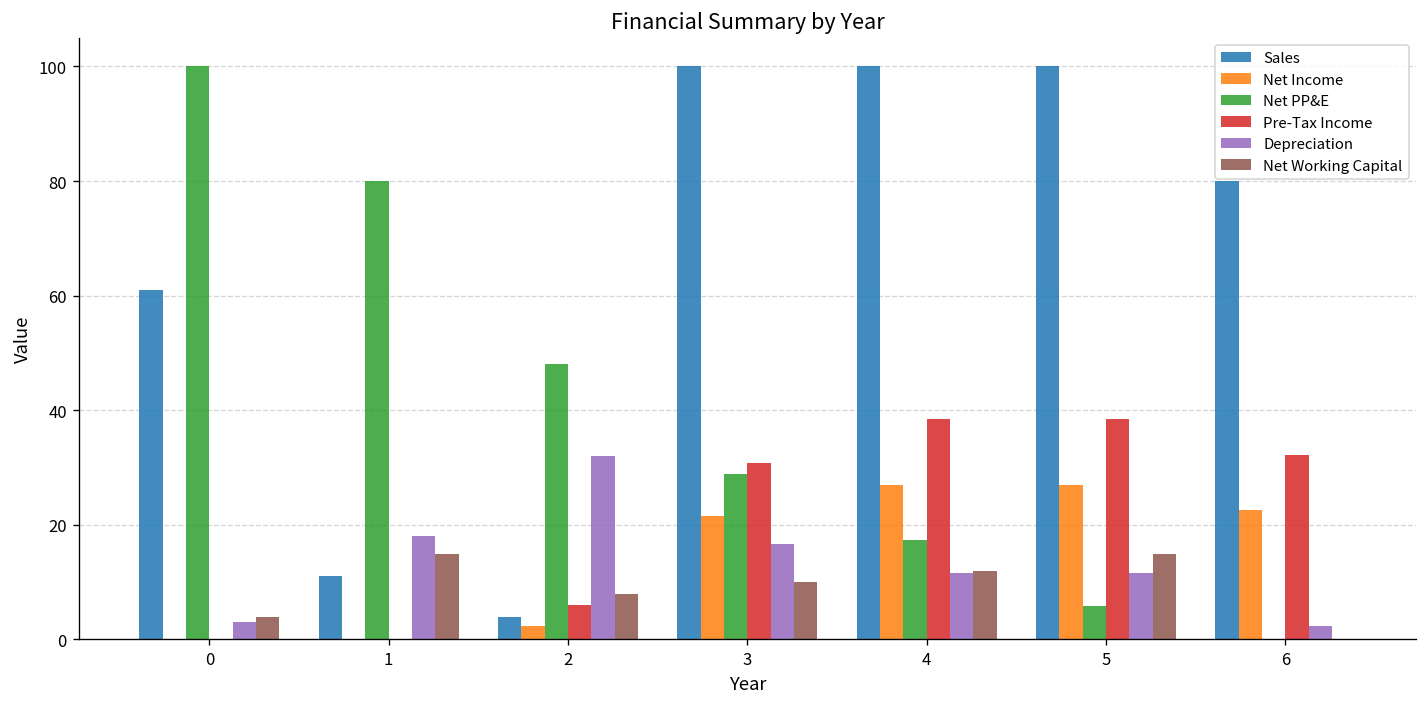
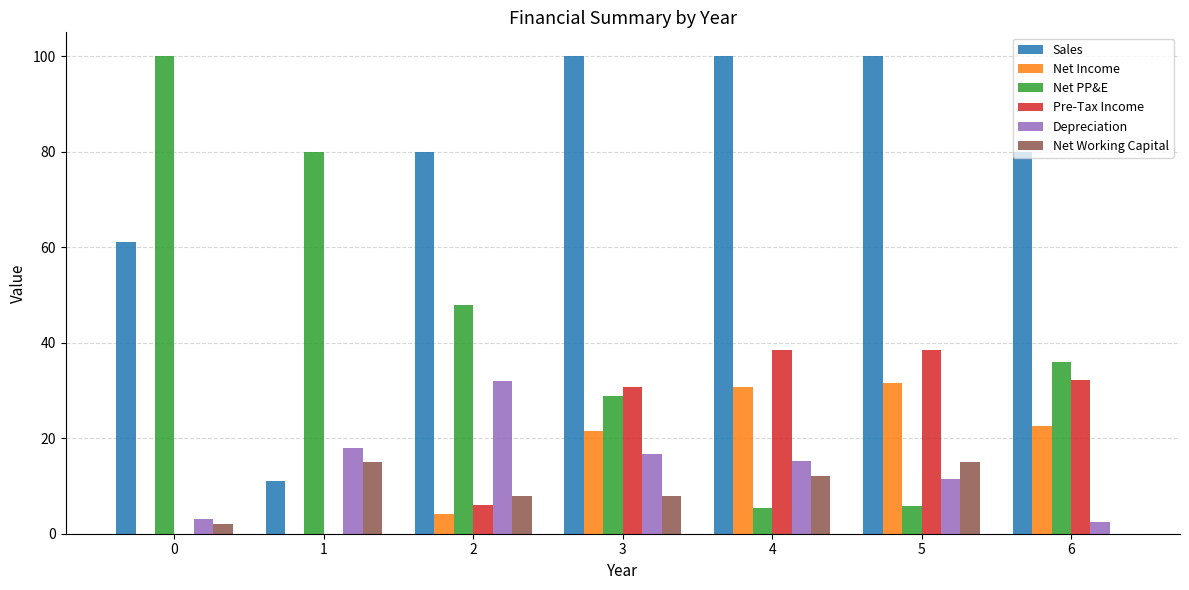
  {
    "Sales": {
      "0": 61,
      "1": 11,
-     "2": 4,
+     "2": 80,
      "3": 100,
      "4": 100,
      "5": 100
    },
    "Net Income": {
      "0": 0,
      "1": 0,
-     "2": 2,
+     "2": 4,
      "3": 22,
-     "4": 27,
-     "5": 27,
+     "4": 31,
+     "5": 31,
      "6": 23
    },
    "Net PP&E": {
      "0": 100,
      "1": 80,
      "2": 48,
      "3": 29,
-     "4": 17,
+     "4": 5,
      "5": 6,
-     "6": 0
+     "6": 36
    },
    "Pre-Tax Income": {
      "0": 0,
      "1": 0,
      "2": 6,
      "3": 31,
      "4": 38,
      "5": 38,
      "6": 32
    },
    "Depreciation": {
      "0": 3,
      "1": 18,
      "2": 32,
      "3": 17,
-     "4": 12,
+     "4": 15,
      "5": 12,
      "6": 2
    },
    "Net Working Capital": {
-     "0": 4,
+     "0": 2,
      "1": 15,
      "2": 8,
-     "3": 10,
+     "3": 8,
      "4": 12,
      "5": 15,
      "6": 0
    }
  }
